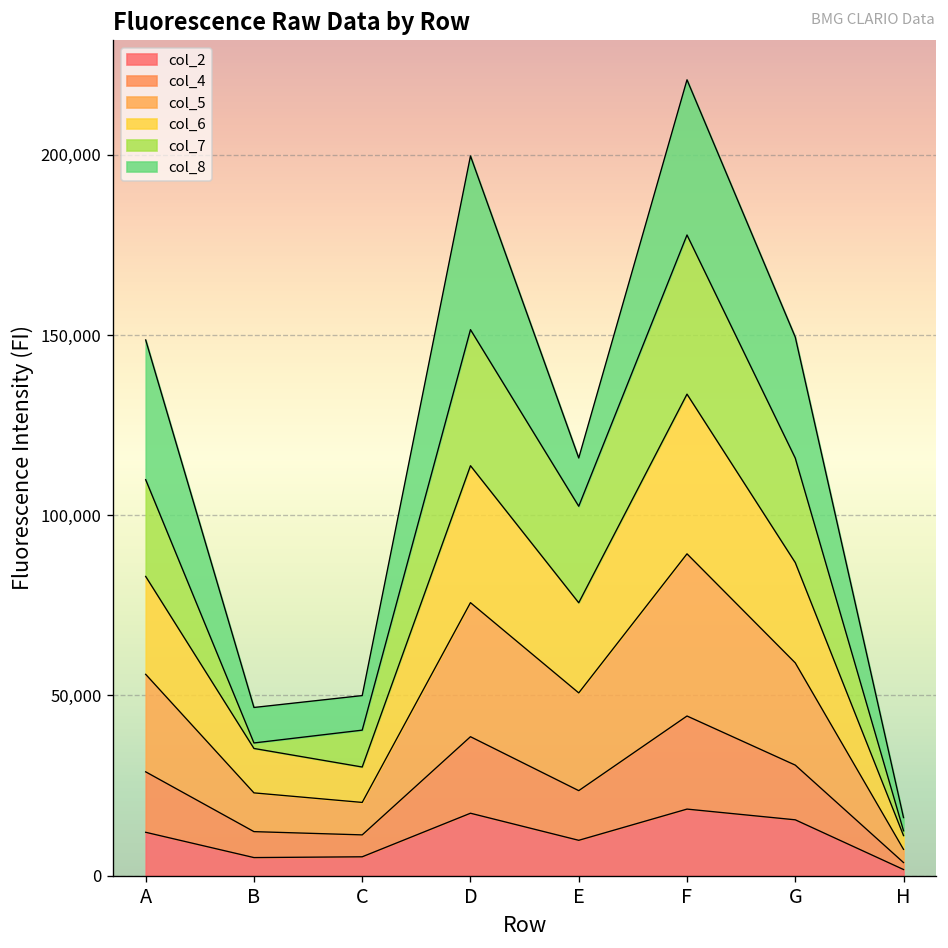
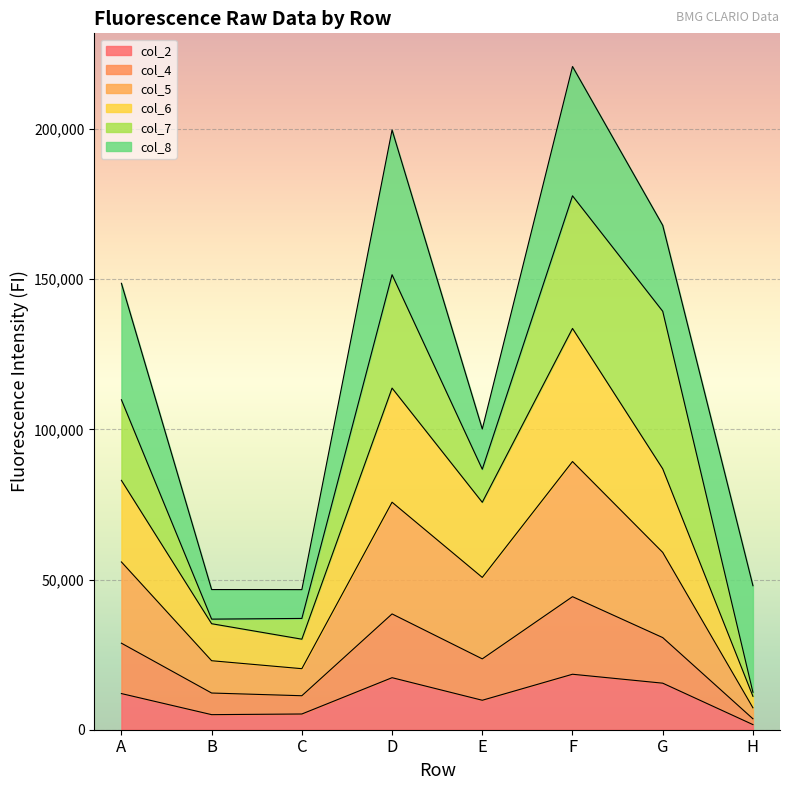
  {
    "col_7": {
      "A": "27,000",
      "B": "2,000",
-     "C": "10,000",
+     "C": "7,000",
      "D": "38,000",
-     "E": "27,000",
+     "E": "11,000",
      "F": "44,000",
-     "G": "29,000",
+     "G": "52,000",
      "H": "1,000"
    },
    "col_8": {
      "A": "39,000",
      "B": "10,000",
      "C": "10,000",
      "D": "48,000",
      "E": "13,000",
      "F": "43,000",
-     "G": "34,000",
-     "H": "4,000"
+     "G": "29,000",
+     "H": "35,000"
    }
  }
